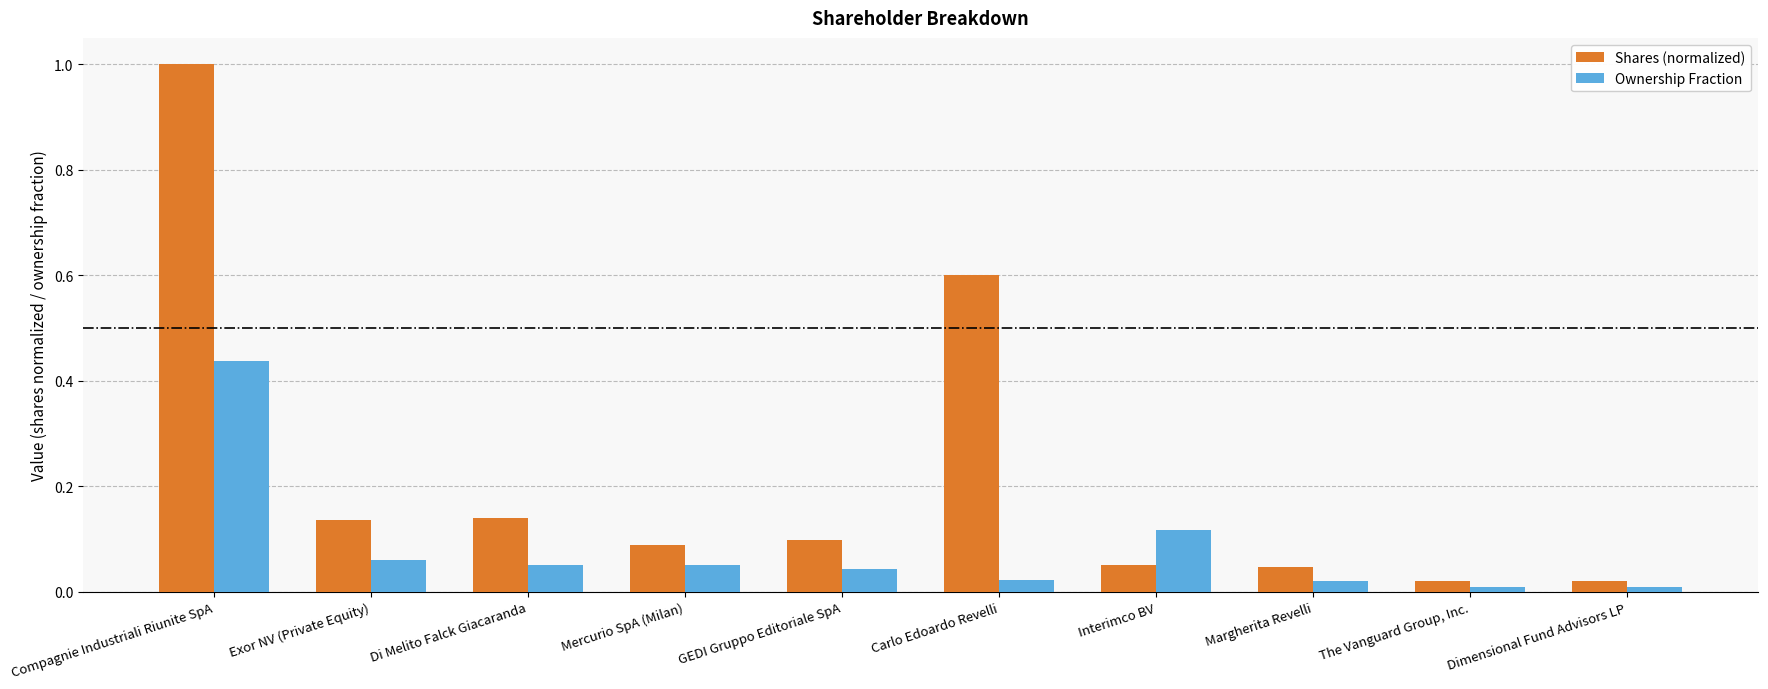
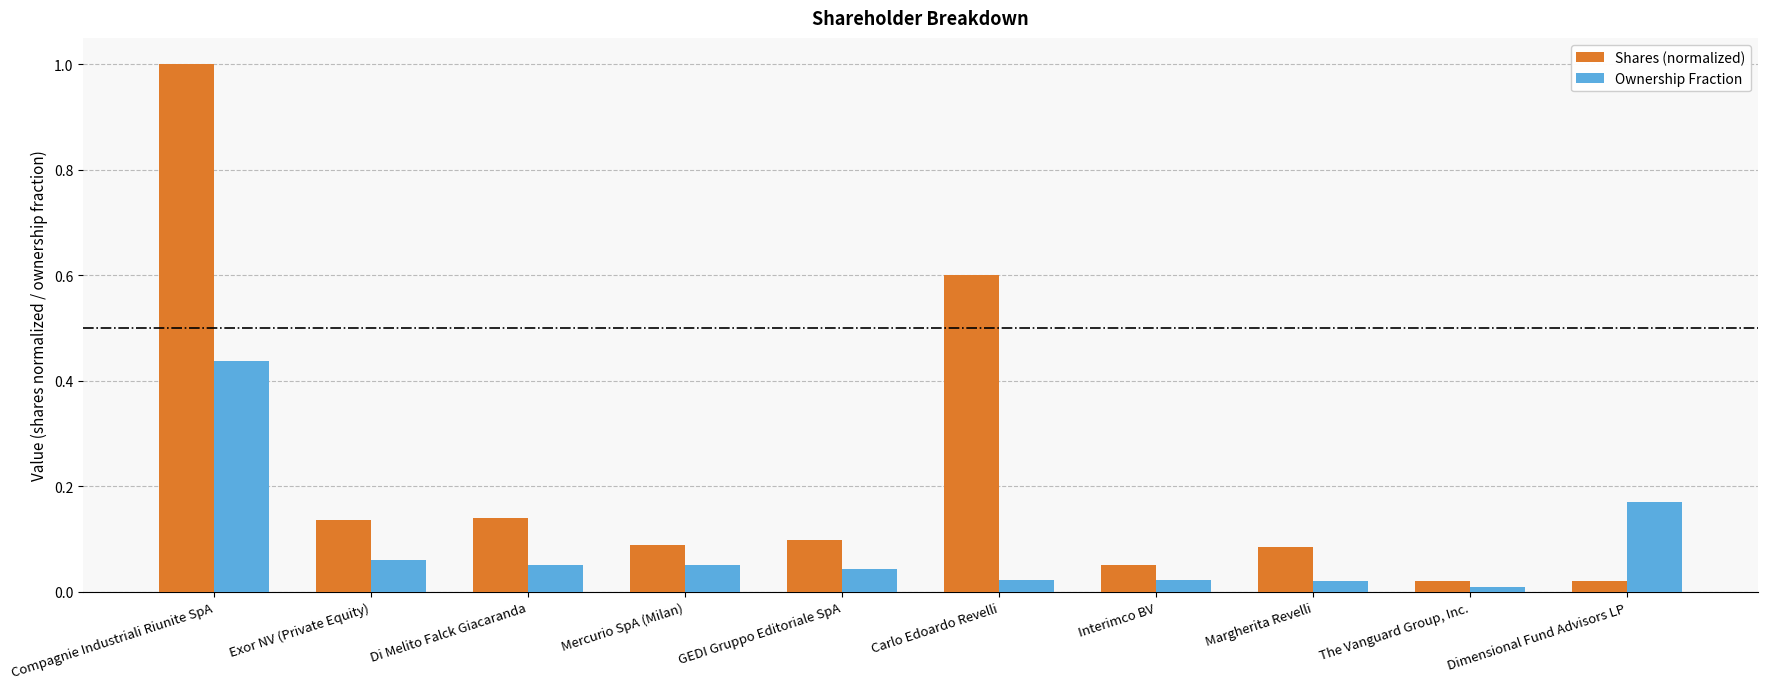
  {
    "Shares (normalized)": {
      "Compagnie Industriali Riunite SpA": 1.00,
      "Exor NV (Private Equity)": 0.14,
      "Di Melito Falck Giacaranda": 0.14,
      "Mercurio SpA (Milan)": 0.09,
      "GEDI Gruppo Editoriale SpA": 0.10,
      "Carlo Edoardo Revelli": 0.60,
      "Interimco BV": 0.05,
-     "Margherita Revelli": 0.05,
+     "Margherita Revelli": 0.09,
      "The Vanguard Group, Inc.": 0.02,
      "Dimensional Fund Advisors LP": 0.02
    },
    "Ownership Fraction": {
      "Compagnie Industriali Riunite SpA": 0.44,
      "Exor NV (Private Equity)": 0.06,
      "Di Melito Falck Giacaranda": 0.05,
      "Mercurio SpA (Milan)": 0.05,
      "GEDI Gruppo Editoriale SpA": 0.04,
      "Carlo Edoardo Revelli": 0.02,
-     "Interimco BV": 0.12,
+     "Interimco BV": 0.02,
      "Margherita Revelli": 0.02,
      "The Vanguard Group, Inc.": 0.01,
-     "Dimensional Fund Advisors LP": 0.01
+     "Dimensional Fund Advisors LP": 0.17
    }
  }
